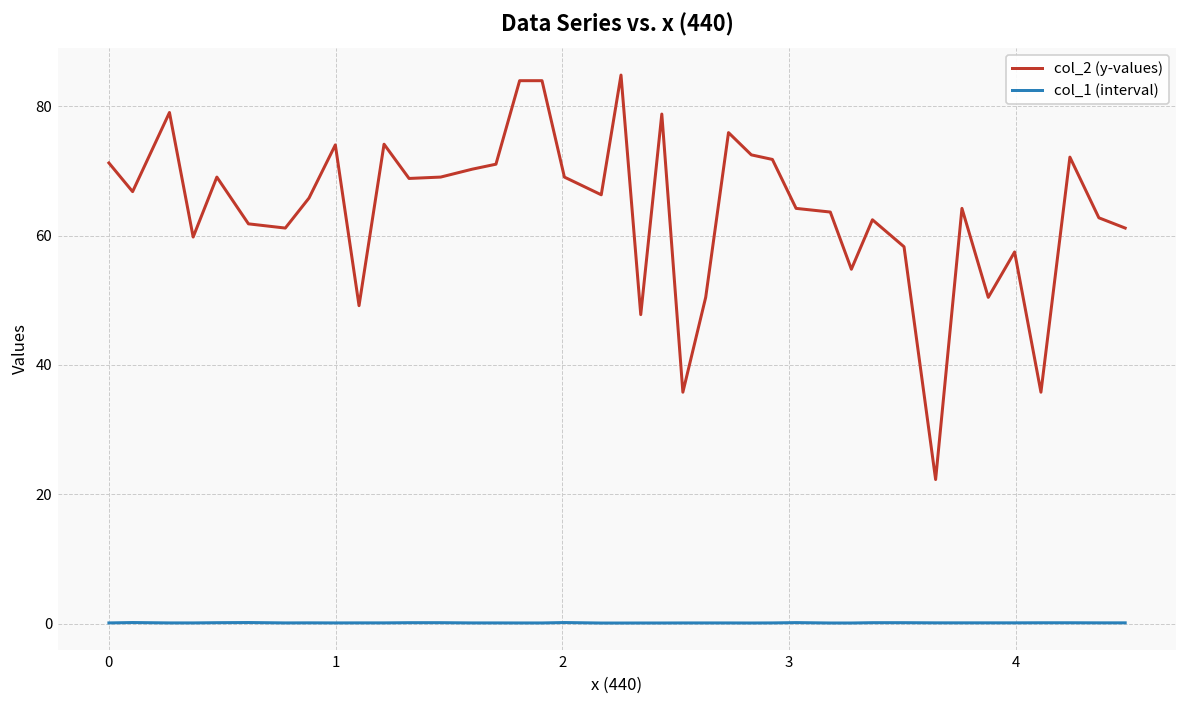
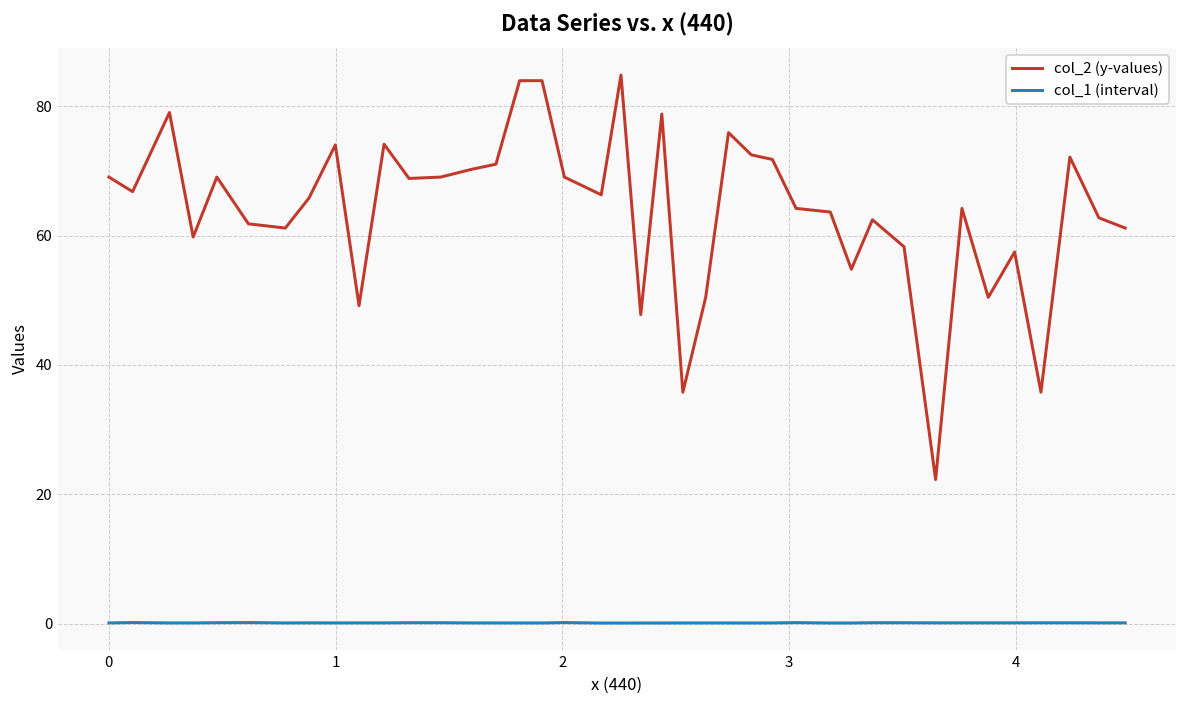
  {
    "col_2 (y-values)": {
-     "0": 71,
+     "0": 69,
      "1": 74
    },
    "col_1 (interval)": {
      "0": 0,
      "1": 0
    }
  }
